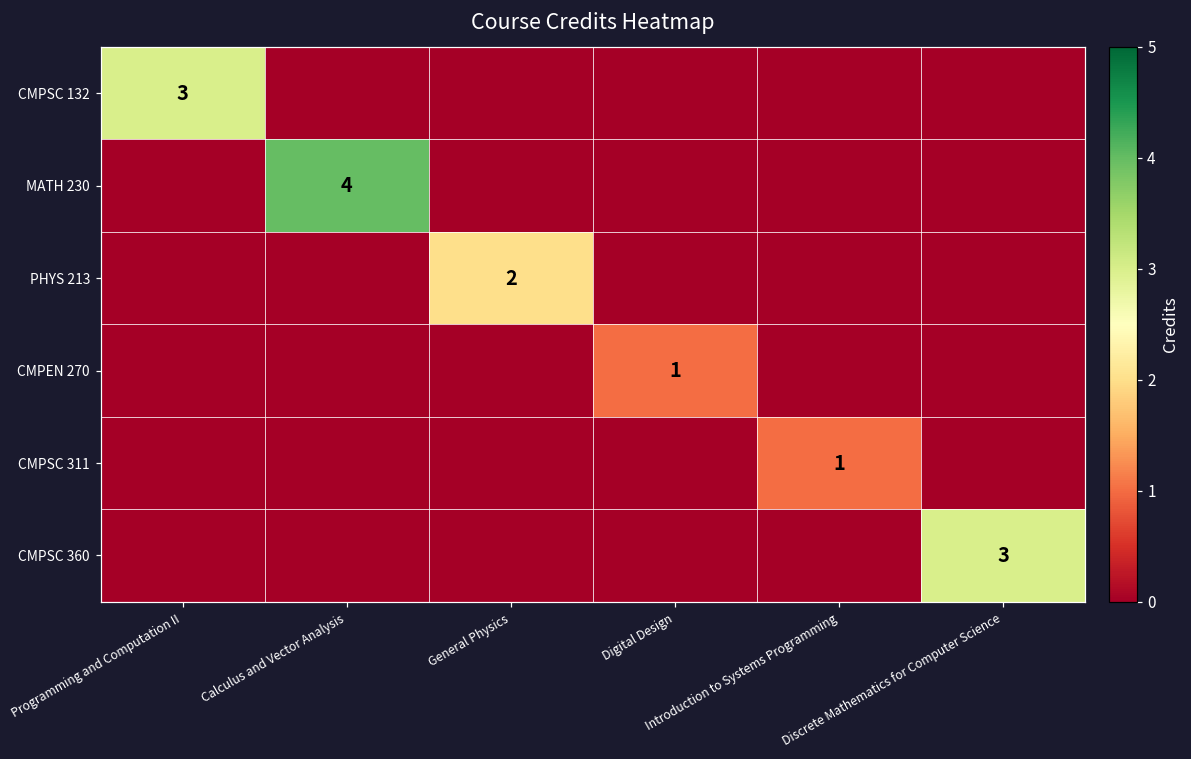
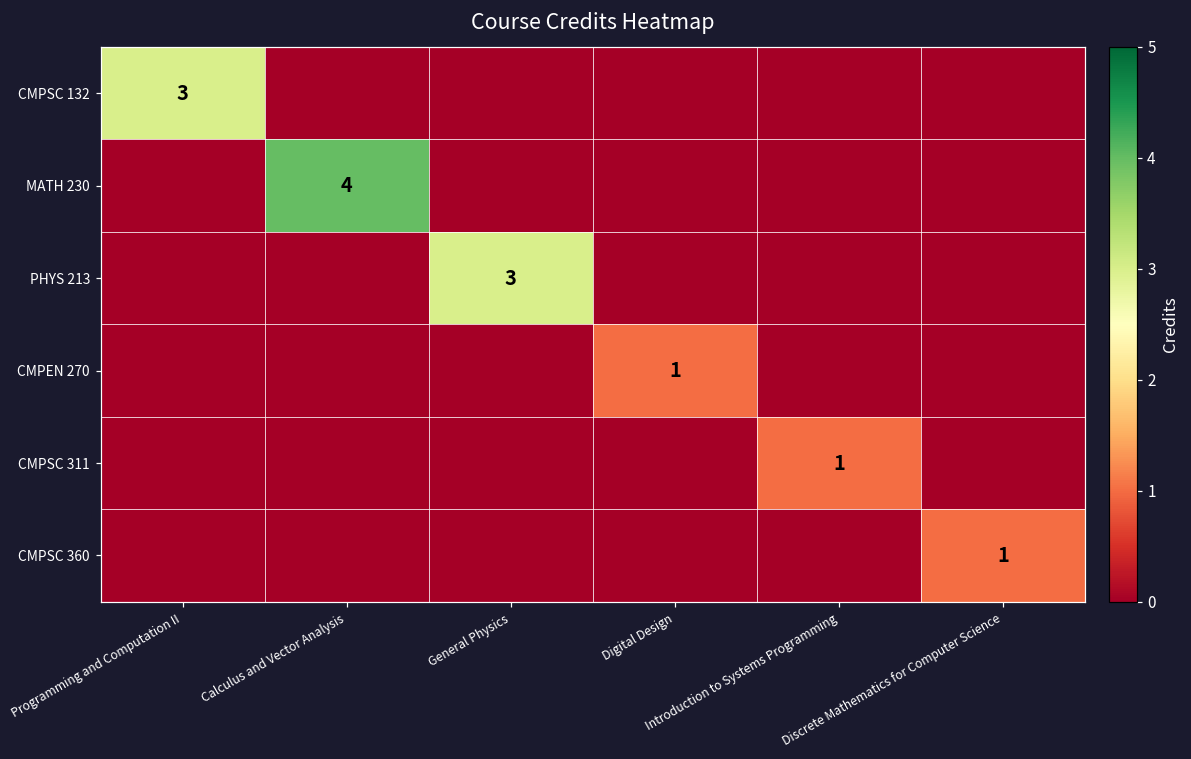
  {
    "CMPSC 132": {
      "Programming and Computation II": 3
    },
    "MATH 230": {
      "Calculus and Vector Analysis": 4
    },
    "PHYS 213": {
-     "General Physics": 2
+     "General Physics": 3
    },
    "CMPEN 270": {
      "Digital Design": 1
    },
    "CMPSC 311": {
      "Introduction to Systems Programming": 1
    },
    "CMPSC 360": {
-     "Discrete Mathematics for Computer Science": 3
+     "Discrete Mathematics for Computer Science": 1
    }
  }
